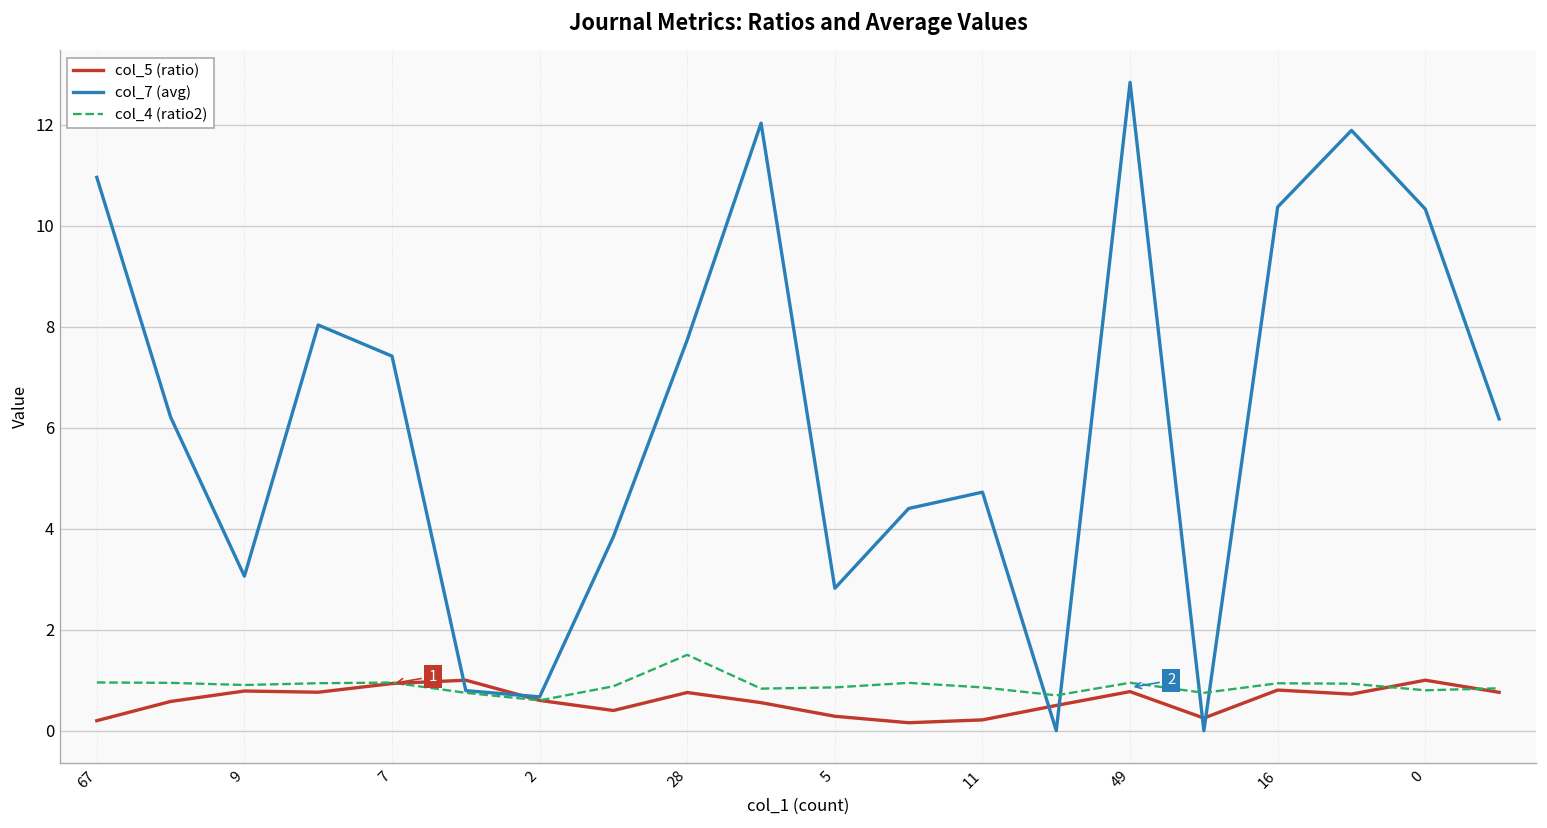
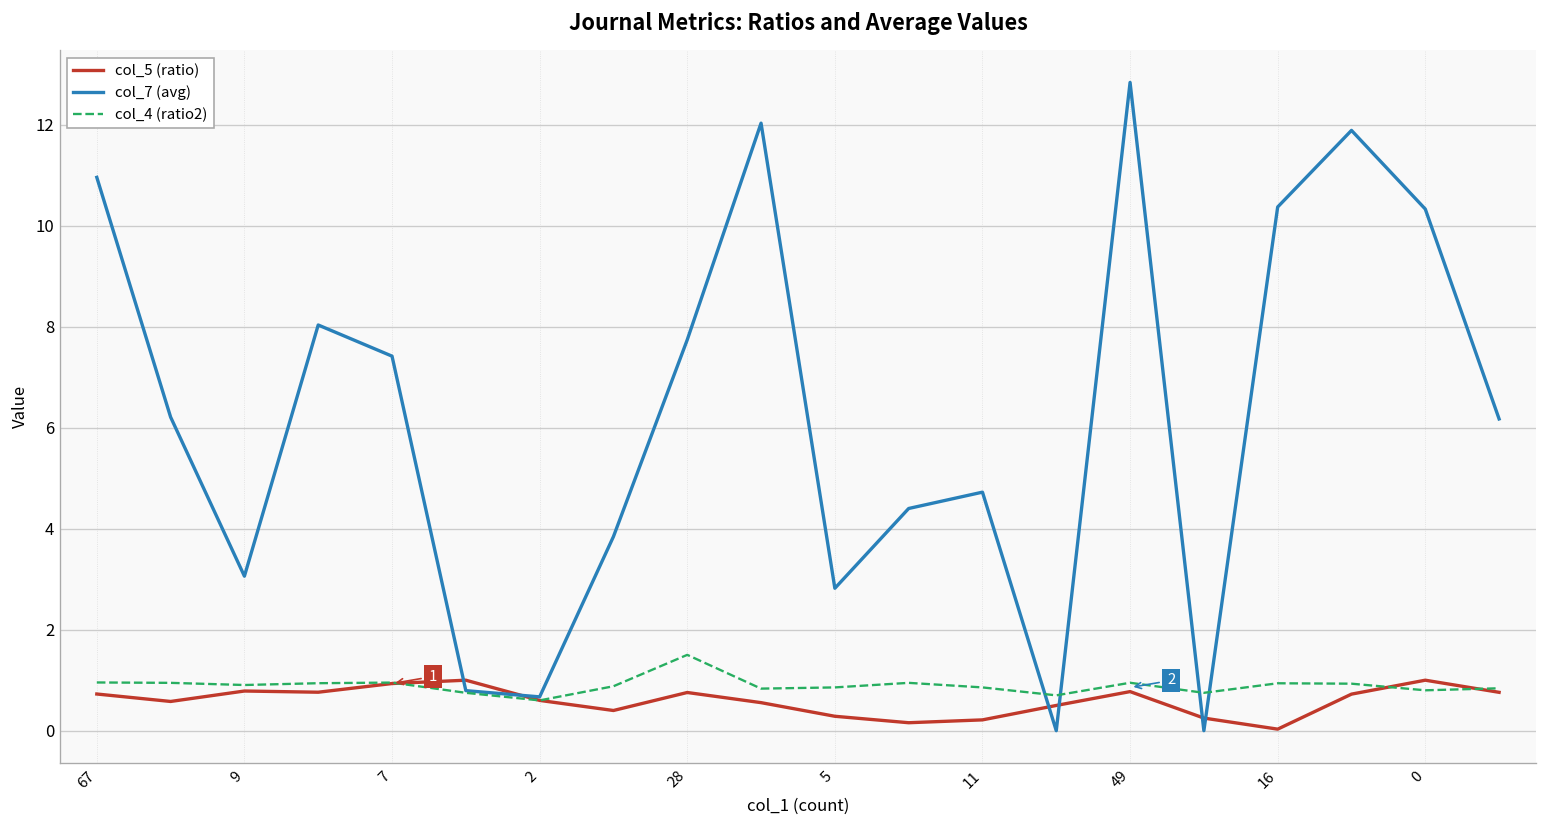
  {
    "col_5 (ratio)": {
-     "67": 0.2,
+     "67": 0.7,
      "28": 0.8,
      "49": 0.8,
-     "16": 0.8,
+     "16": 0.0,
      "0": 1.0
    },
    "col_7 (avg)": {
      "67": 11.0,
      "2": 0.7,
      "28": 7.7,
      "49": 12.8,
      "16": 10.4,
      "0": 10.3
    },
    "col_4 (ratio2)": {
      "67": 1.0,
      "28": 1.5,
      "16": 0.9,
      "0": 0.8
    }
  }
